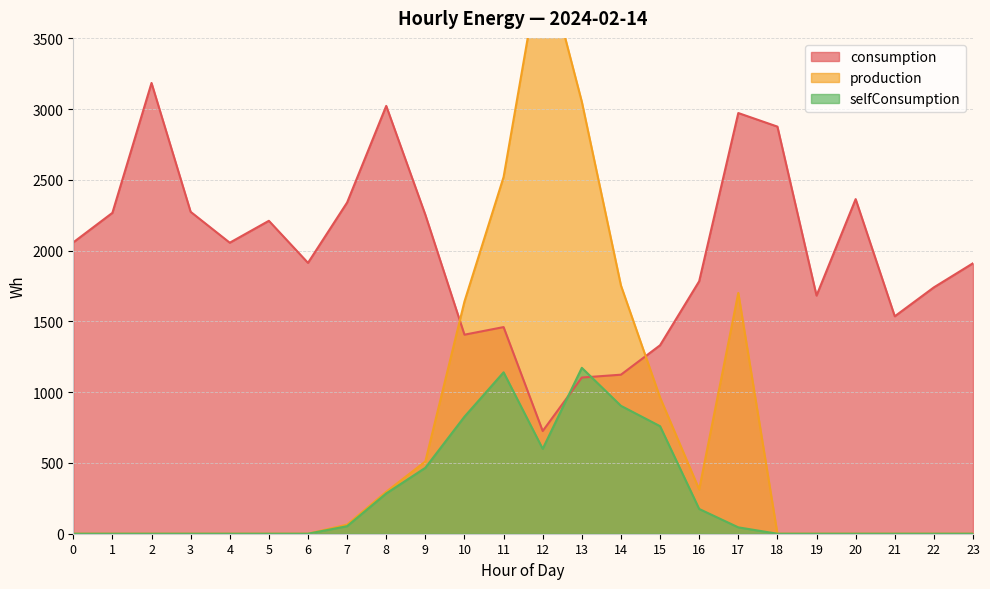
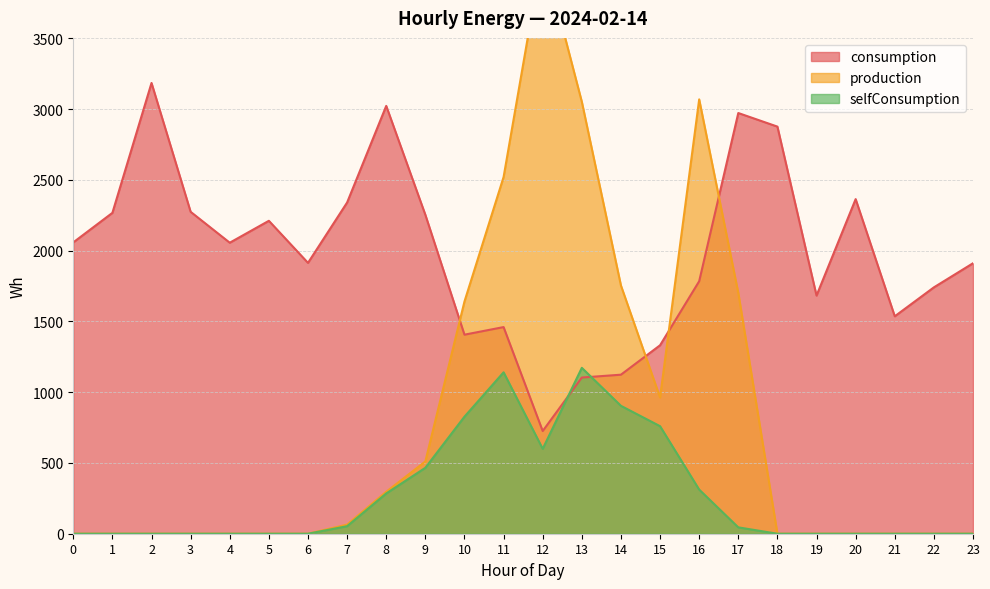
  {
    "consumption": {
      "0": 2060,
      "1": 2270,
      "2": 3190,
      "3": 2270,
      "4": 2060,
      "5": 2210,
      "6": 1910,
      "7": 2340,
      "8": 3020,
      "9": 2250,
      "10": 1410,
      "11": 1460,
      "12": 730,
      "13": 1100,
      "14": 1120,
      "15": 1330,
      "16": 1780,
      "17": 2970,
      "18": 2880,
      "19": 1680,
      "20": 2360,
      "21": 1540,
      "22": 1740,
      "23": 1910
    },
    "production": {
      "9": 510,
      "10": 1640,
      "11": 2520,
      "13": 3050,
      "14": 1750,
      "15": 960,
-     "16": 310,
+     "16": 3070,
      "17": 1700
    },
    "selfConsumption": {
      "9": 470,
      "10": 830,
      "11": 1140,
      "12": 600,
      "13": 1170,
      "14": 900,
      "15": 760,
-     "16": 170,
+     "16": 310,
      "17": 40
    }
  }
